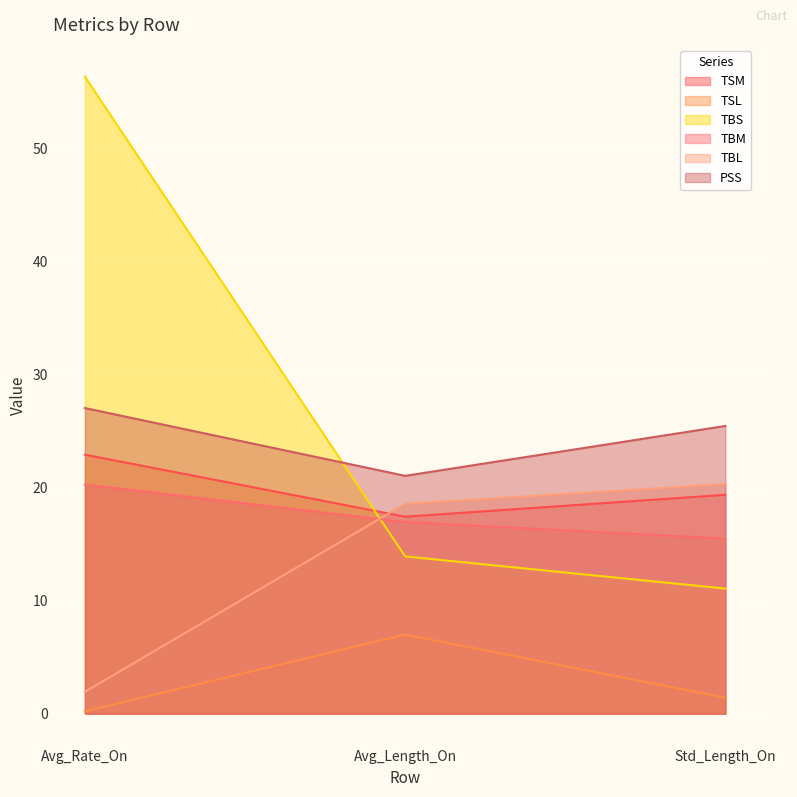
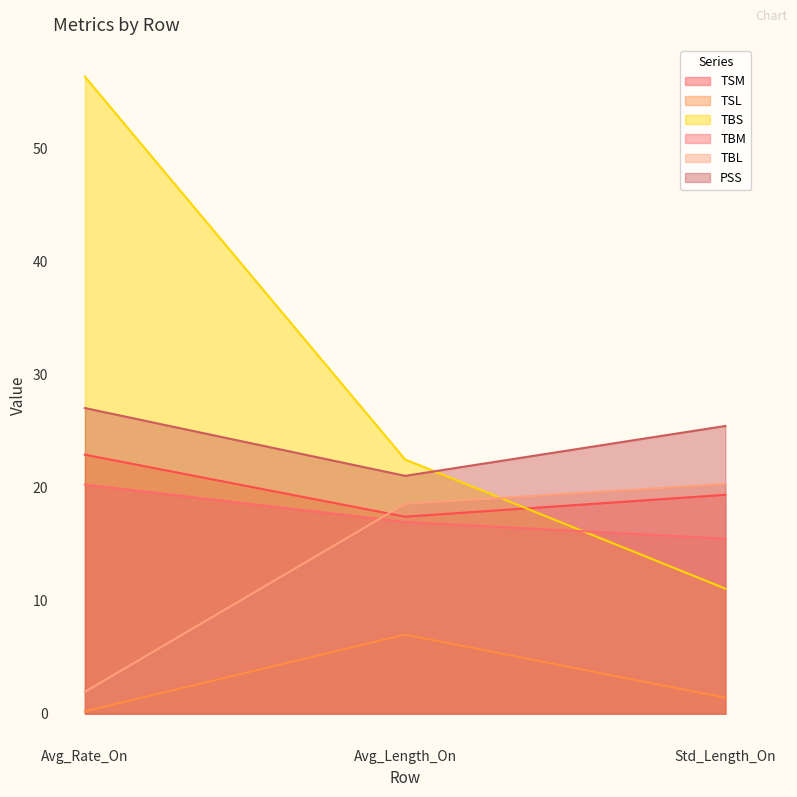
  {
    "TBS": {
      "Avg_Rate_On": 56.4,
-     "Avg_Length_On": 13.9,
+     "Avg_Length_On": 22.5,
      "Std_Length_On": 11.1
    }
  }
